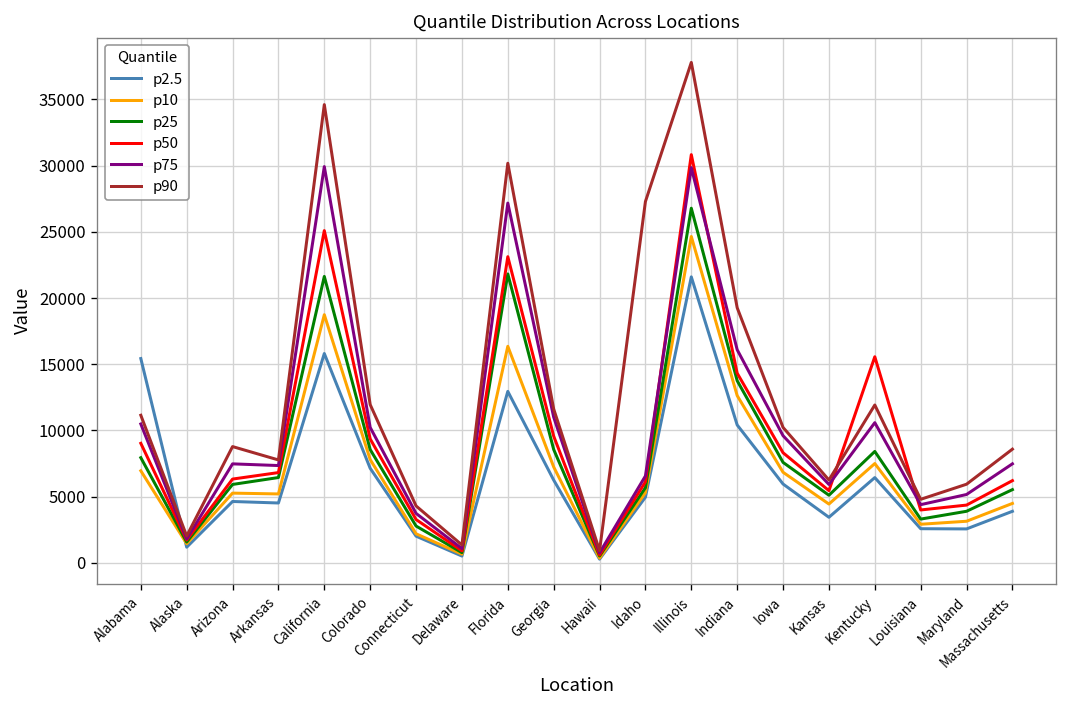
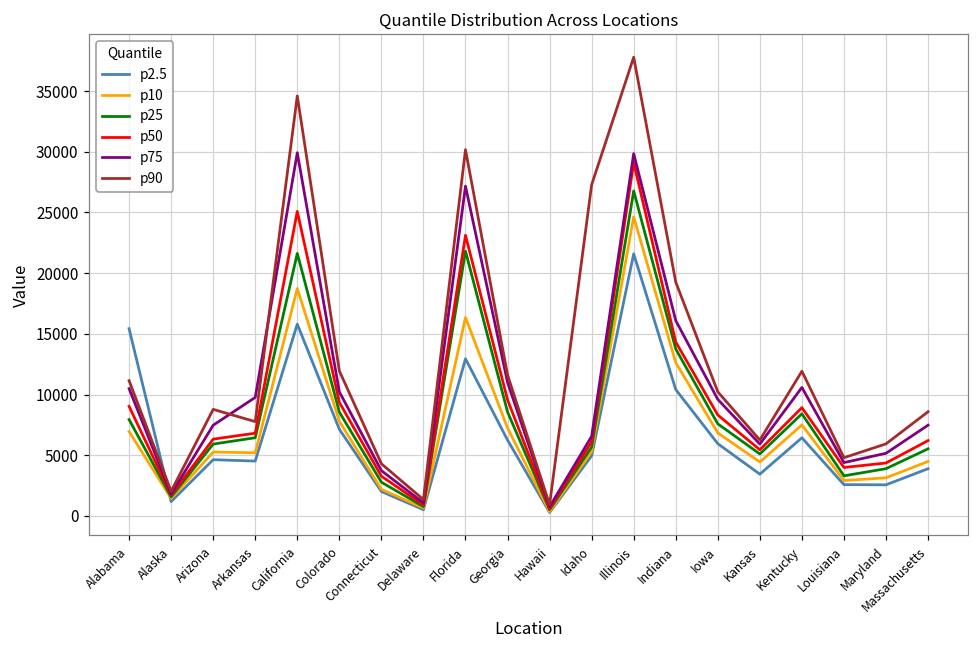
  {
    "p2.5": {
      "Alabama": 15400,
      "Alaska": 1200,
      "Arizona": 4600,
      "Arkansas": 4500,
      "California": 15800,
      "Colorado": 7100,
      "Florida": 12900,
      "Georgia": 6200,
      "Idaho": 5000,
      "Illinois": 21600,
      "Indiana": 10400,
      "Iowa": 6000,
      "Kansas": 3400,
      "Kentucky": 6400,
      "Louisiana": 2600,
      "Maryland": 2600,
      "Massachusetts": 3900
    },
    "p10": {
      "Alabama": 7000,
      "Arizona": 5300,
      "Arkansas": 5200,
      "California": 18700,
      "Colorado": 7800,
      "Florida": 16400,
      "Georgia": 7200,
      "Idaho": 5300,
      "Illinois": 24600,
      "Indiana": 12600,
      "Iowa": 6800,
      "Kansas": 4400,
      "Kentucky": 7500,
      "Louisiana": 2900,
      "Maryland": 3100,
      "Massachusetts": 4500
    },
    "p25": {
      "Alabama": 7900,
      "Arizona": 5900,
      "Arkansas": 6400,
      "California": 21600,
      "Colorado": 8600,
      "Connecticut": 2800,
      "Florida": 21800,
      "Georgia": 8600,
      "Idaho": 5700,
      "Illinois": 26800,
      "Indiana": 13800,
      "Iowa": 7600,
      "Kansas": 5100,
      "Kentucky": 8400,
      "Louisiana": 3300,
      "Maryland": 3900,
      "Massachusetts": 5500
    },
    "p50": {
      "Alabama": 9000,
      "Arizona": 6300,
      "Arkansas": 6800,
      "California": 25100,
      "Colorado": 9400,
      "Connecticut": 3300,
      "Florida": 23100,
      "Georgia": 9600,
      "Idaho": 6100,
-     "Illinois": 30800,
+     "Illinois": 29100,
      "Indiana": 14300,
      "Iowa": 8300,
      "Kansas": 5500,
-     "Kentucky": 15600,
+     "Kentucky": 8900,
      "Louisiana": 4000,
      "Maryland": 4400,
      "Massachusetts": 6200
    },
    "p75": {
      "Alabama": 10500,
      "Arizona": 7500,
-     "Arkansas": 7300,
+     "Arkansas": 9800,
      "California": 29900,
      "Colorado": 10200,
      "Connecticut": 3700,
      "Florida": 27200,
      "Georgia": 11000,
      "Idaho": 6600,
      "Illinois": 29900,
      "Indiana": 16100,
      "Iowa": 9600,
      "Kansas": 5900,
      "Kentucky": 10600,
      "Louisiana": 4400,
      "Maryland": 5200,
      "Massachusetts": 7500
    },
    "p90": {
      "Alabama": 11100,
      "Arizona": 8800,
      "Arkansas": 7800,
      "California": 34600,
      "Colorado": 11900,
      "Connecticut": 4300,
      "Delaware": 1300,
      "Florida": 30200,
      "Georgia": 11600,
      "Idaho": 27300,
      "Illinois": 37800,
      "Indiana": 19300,
      "Iowa": 10200,
      "Kansas": 6300,
      "Kentucky": 11900,
      "Louisiana": 4800,
      "Maryland": 5900,
      "Massachusetts": 8600
    }
  }
